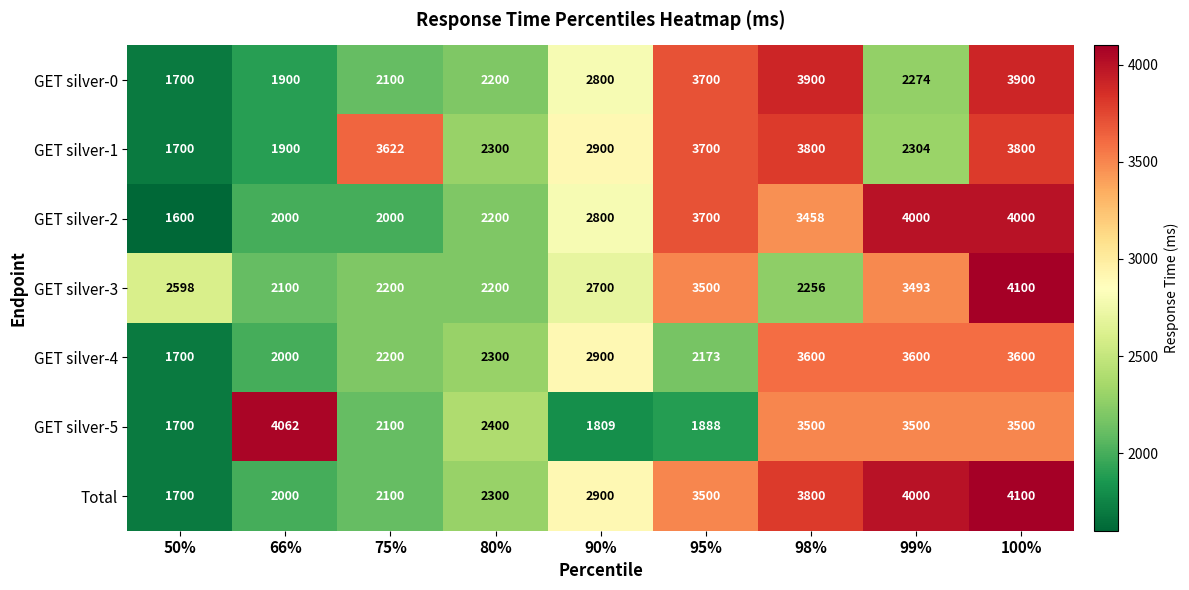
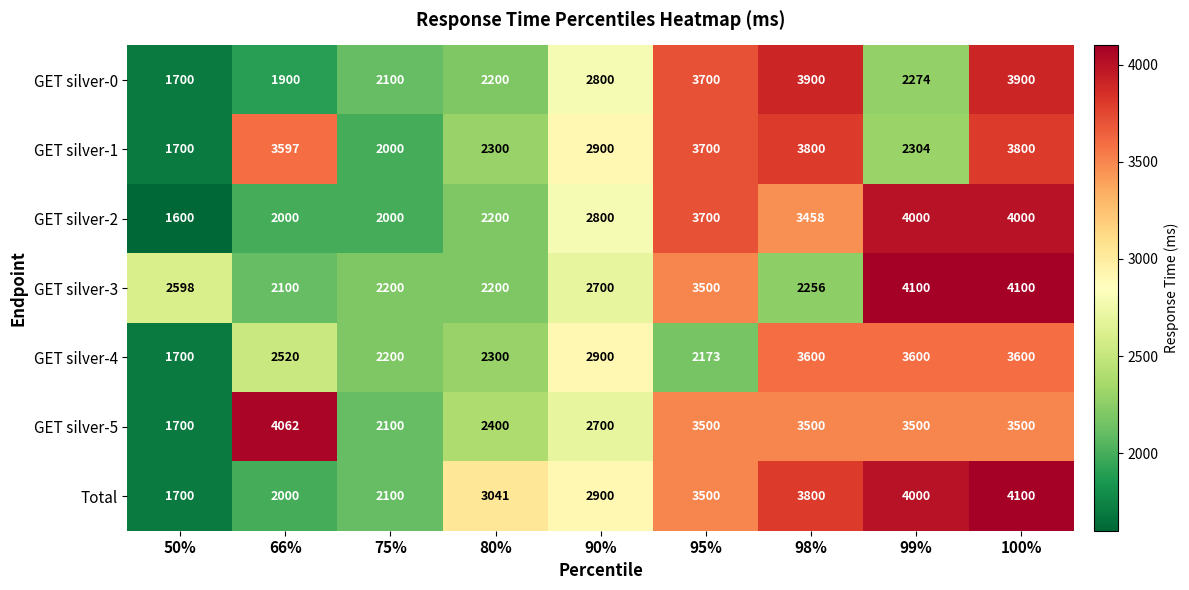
  {
    "GET silver-0": {
      "50%": 1700,
      "66%": 1900,
      "75%": 2100,
      "80%": 2200,
      "90%": 2800,
      "95%": 3700,
      "98%": 3900,
      "99%": 2274,
      "100%": 3900
    },
    "GET silver-1": {
      "50%": 1700,
-     "66%": 1900,
-     "75%": 3622,
+     "66%": 3597,
+     "75%": 2000,
      "80%": 2300,
      "90%": 2900,
      "95%": 3700,
      "98%": 3800,
      "99%": 2304,
      "100%": 3800
    },
    "GET silver-2": {
      "50%": 1600,
      "66%": 2000,
      "75%": 2000,
      "80%": 2200,
      "90%": 2800,
      "95%": 3700,
      "98%": 3458,
      "99%": 4000,
      "100%": 4000
    },
    "GET silver-3": {
      "50%": 2598,
      "66%": 2100,
      "75%": 2200,
      "80%": 2200,
      "90%": 2700,
      "95%": 3500,
      "98%": 2256,
-     "99%": 3493,
+     "99%": 4100,
      "100%": 4100
    },
    "GET silver-4": {
      "50%": 1700,
-     "66%": 2000,
+     "66%": 2520,
      "75%": 2200,
      "80%": 2300,
      "90%": 2900,
      "95%": 2173,
      "98%": 3600,
      "99%": 3600,
      "100%": 3600
    },
    "GET silver-5": {
      "50%": 1700,
      "66%": 4062,
      "75%": 2100,
      "80%": 2400,
-     "90%": 1809,
-     "95%": 1888,
+     "90%": 2700,
+     "95%": 3500,
      "98%": 3500,
      "99%": 3500,
      "100%": 3500
    },
    "Total": {
      "50%": 1700,
      "66%": 2000,
      "75%": 2100,
-     "80%": 2300,
+     "80%": 3041,
      "90%": 2900,
      "95%": 3500,
      "98%": 3800,
      "99%": 4000,
      "100%": 4100
    }
  }
